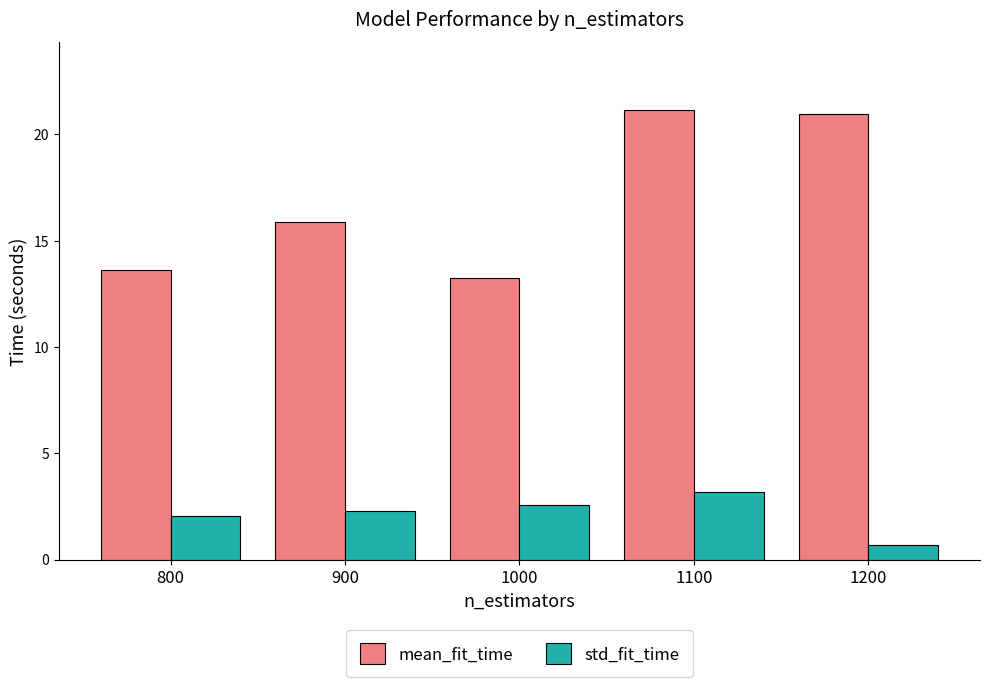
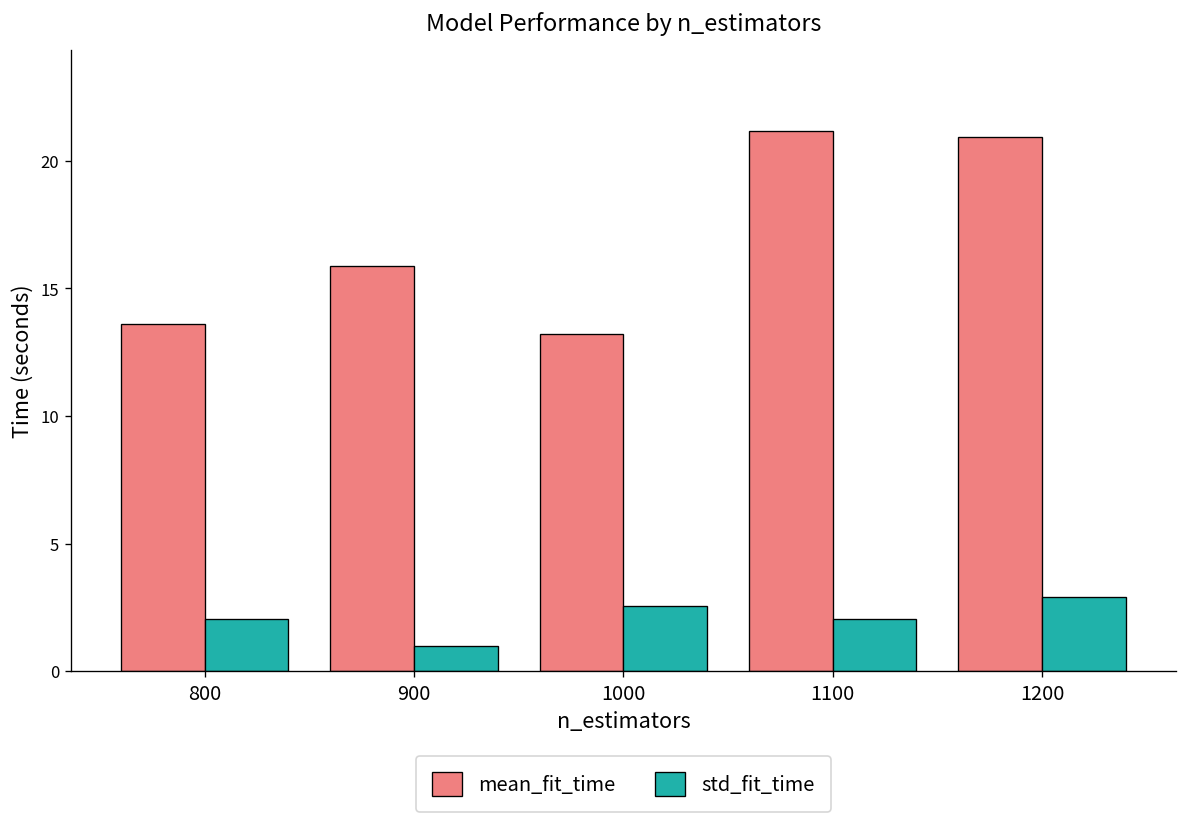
  {
    "mean_fit_time": {
      "800": 13.6,
      "900": 15.9,
      "1000": 13.2,
      "1100": 21.2,
      "1200": 20.9
    },
    "std_fit_time": {
      "800": 2.1,
-     "900": 2.3,
+     "900": 1.0,
      "1000": 2.6,
-     "1100": 3.2,
-     "1200": 0.7
+     "1100": 2.0,
+     "1200": 2.9
    }
  }
